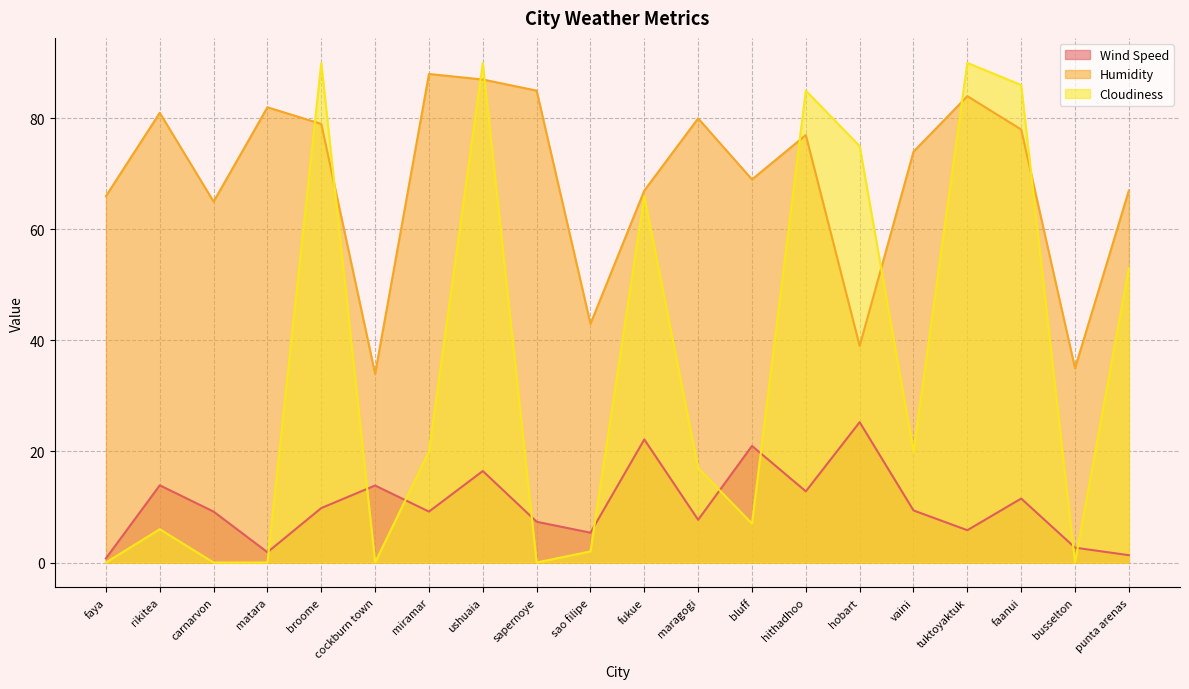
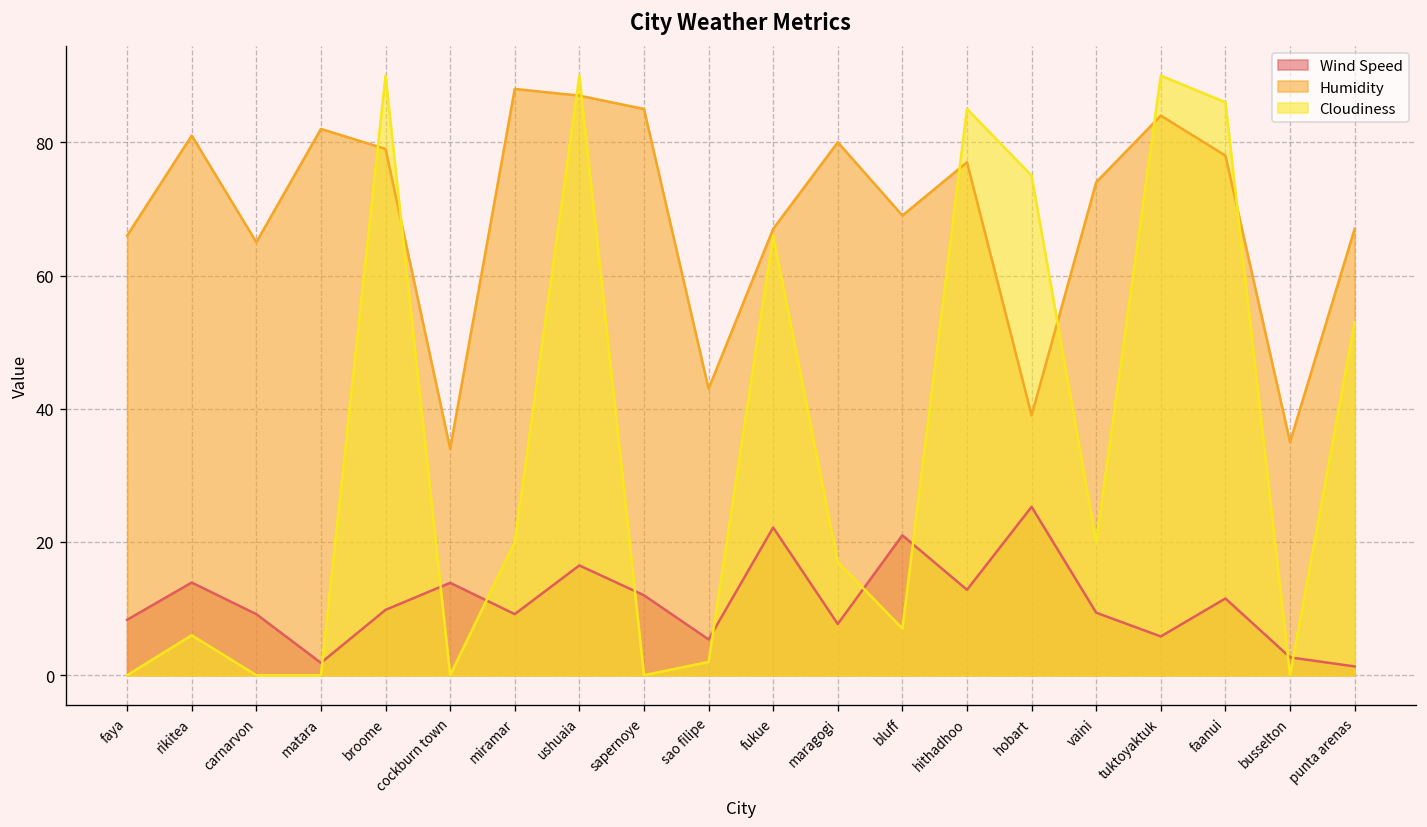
  {
    "Wind Speed": {
-     "faya": 1,
+     "faya": 8,
      "rikitea": 14,
      "carnarvon": 9,
      "matara": 2,
      "broome": 10,
      "cockburn town": 14,
      "miramar": 9,
      "ushuaia": 16,
-     "sapernoye": 7,
+     "sapernoye": 12,
      "sao filipe": 5,
      "fukue": 22,
      "maragogi": 8,
      "bluff": 21,
      "hithadhoo": 13,
      "hobart": 25,
      "vaini": 9,
      "tuktoyaktuk": 6,
      "faanui": 12,
      "busselton": 3,
      "punta arenas": 1
    }
  }
